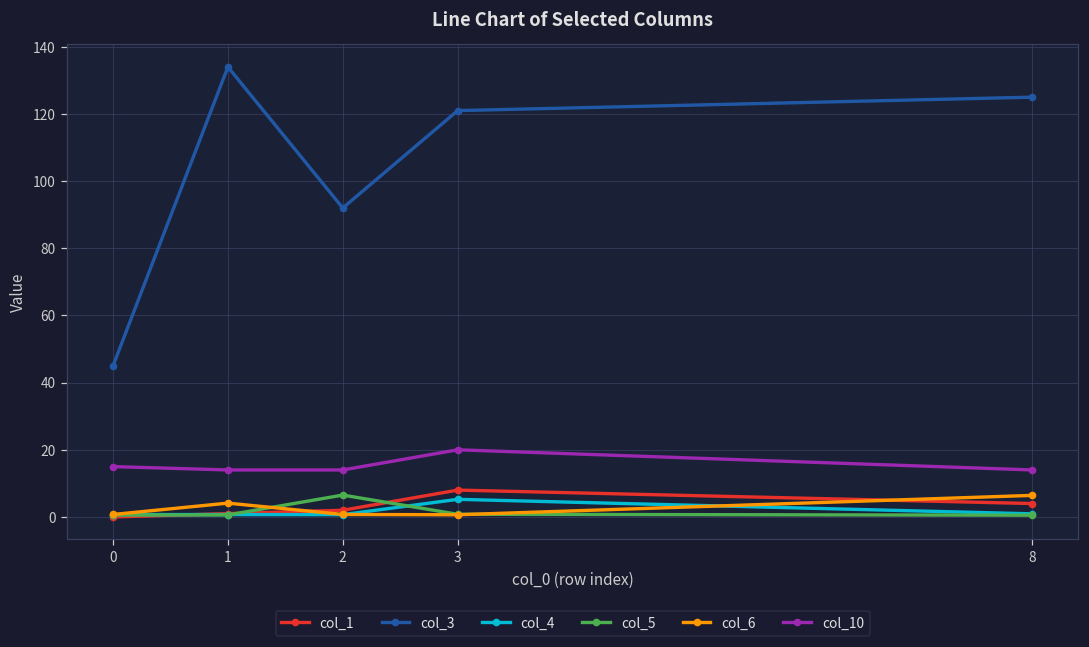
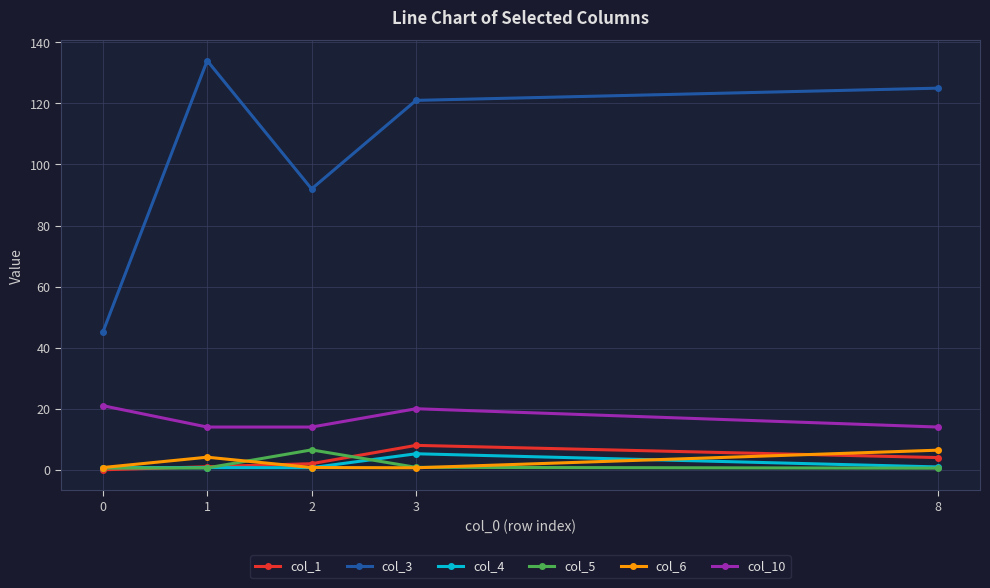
  {
    "col_1": {
      "2": 2,
      "3": 8,
      "8": 4
    },
    "col_3": {
      "0": 45,
      "1": 134,
      "2": 92,
      "3": 121,
      "8": 125
    },
    "col_4": {
      "3": 5
    },
    "col_5": {
      "2": 7
    },
    "col_6": {
      "1": 4,
      "8": 6
    },
    "col_10": {
-     "0": 15,
+     "0": 21,
      "1": 14,
      "2": 14,
      "3": 20,
      "8": 14
    }
  }
